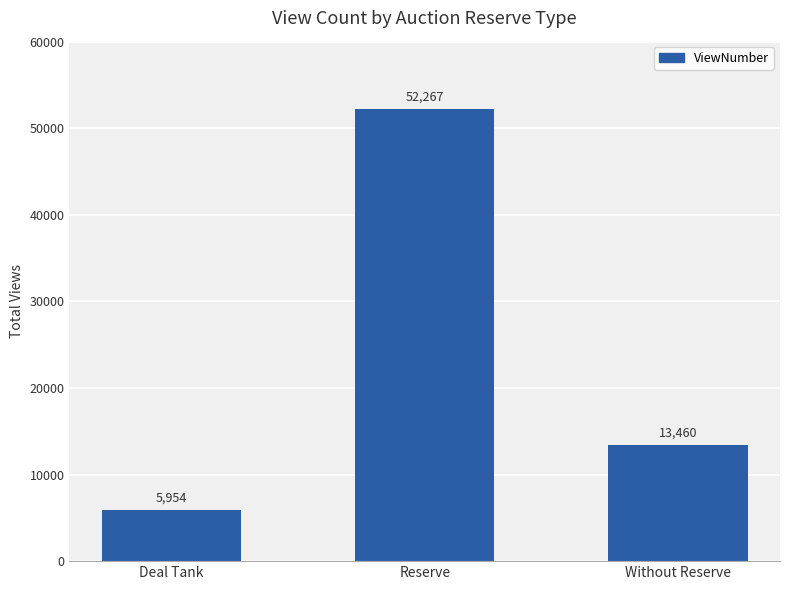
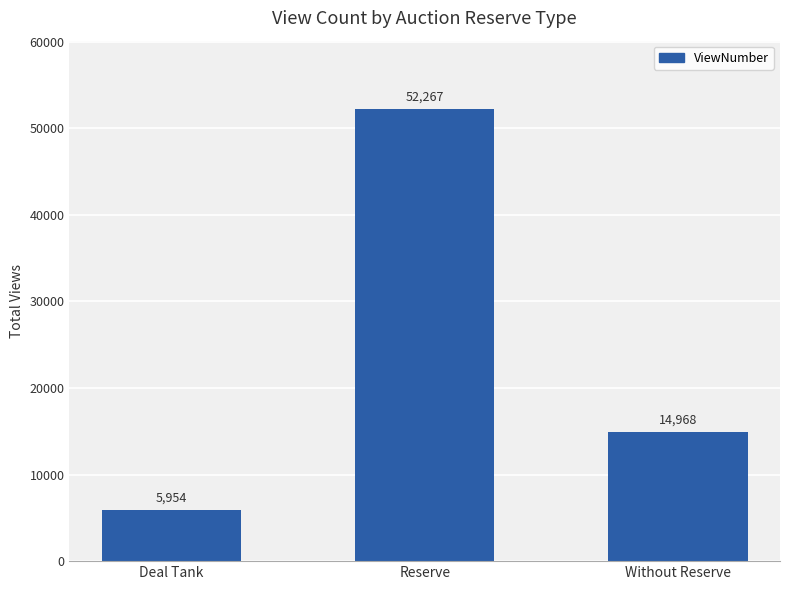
  {
    "Deal Tank": "5,954",
    "Reserve": "52,267",
-   "Without Reserve": "13,460"
+   "Without Reserve": "14,968"
  }
